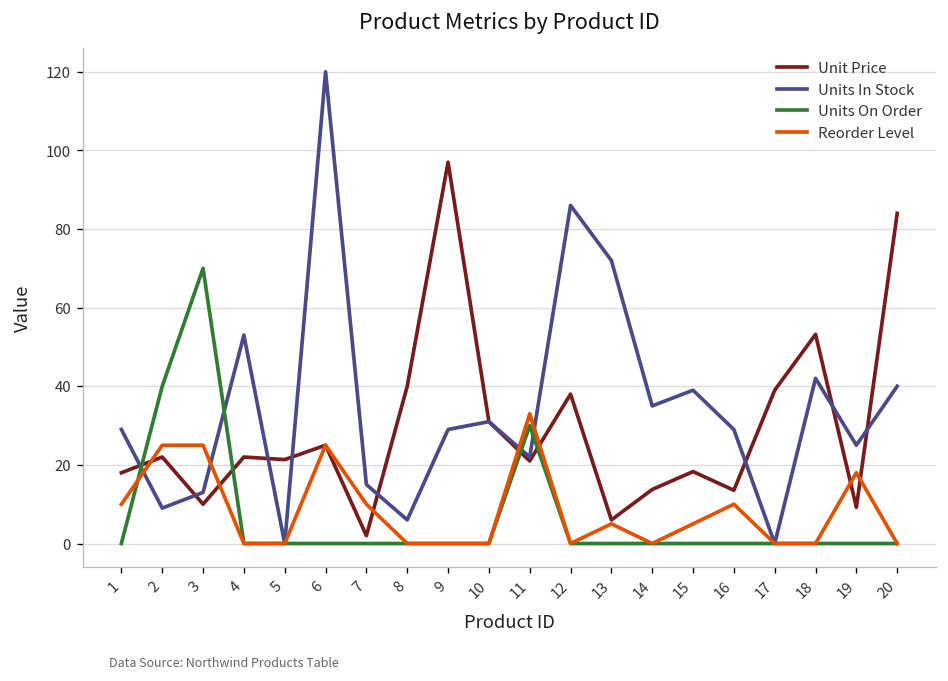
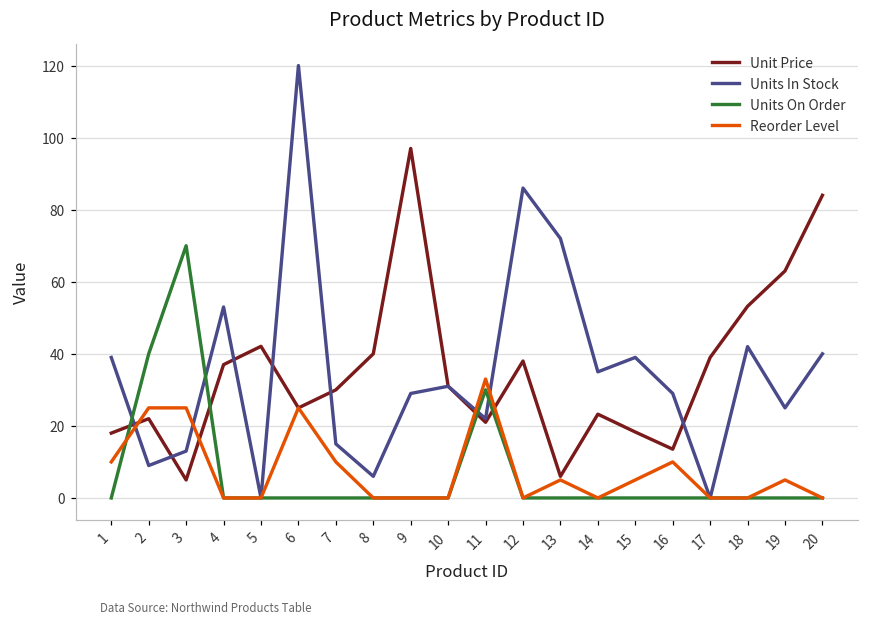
  {
    "Unit Price": {
      "1": 18,
      "2": 22,
-     "3": 10,
-     "4": 22,
-     "5": 21,
-     "7": 2,
+     "3": 5,
+     "4": 37,
+     "5": 42,
+     "7": 30,
      "8": 40,
      "9": 97,
      "11": 21,
      "12": 38,
      "13": 6,
-     "14": 14,
+     "14": 23,
      "15": 18,
      "16": 14,
      "17": 39,
      "18": 53,
-     "19": 9,
+     "19": 63,
      "20": 84
    },
    "Units In Stock": {
-     "1": 29,
+     "1": 39,
      "2": 9,
      "3": 13,
      "4": 53,
      "6": 120,
      "7": 15,
      "8": 6,
      "9": 29,
      "11": 22,
      "12": 86,
      "13": 72,
      "14": 35,
      "15": 39,
      "16": 29,
      "18": 42,
      "19": 25,
      "20": 40
    },
    "Units On Order": {
      "1": 0,
      "2": 40,
      "3": 70,
      "6": 0,
      "7": 0,
      "11": 30,
      "13": 0,
      "15": 0,
      "16": 0,
      "19": 0
    },
    "Reorder Level": {
      "1": 10,
      "2": 25,
      "3": 25,
      "7": 10,
      "11": 33,
      "13": 5,
      "15": 5,
      "16": 10,
-     "19": 18
+     "19": 5
    }
  }
